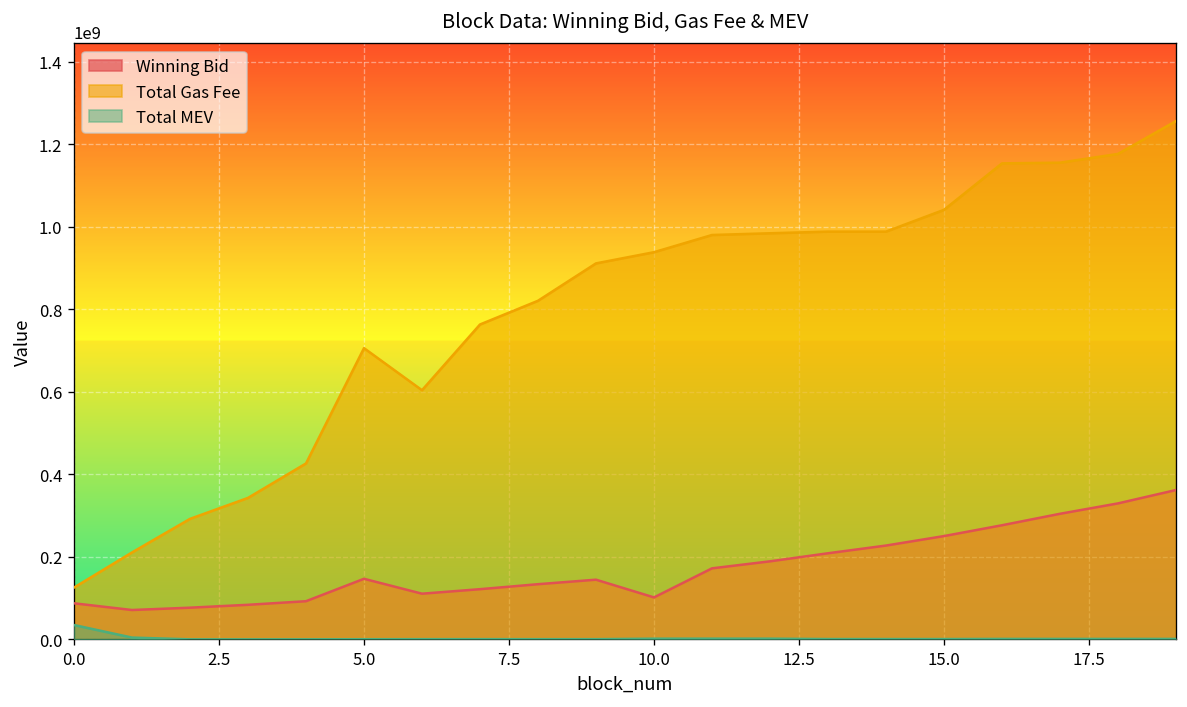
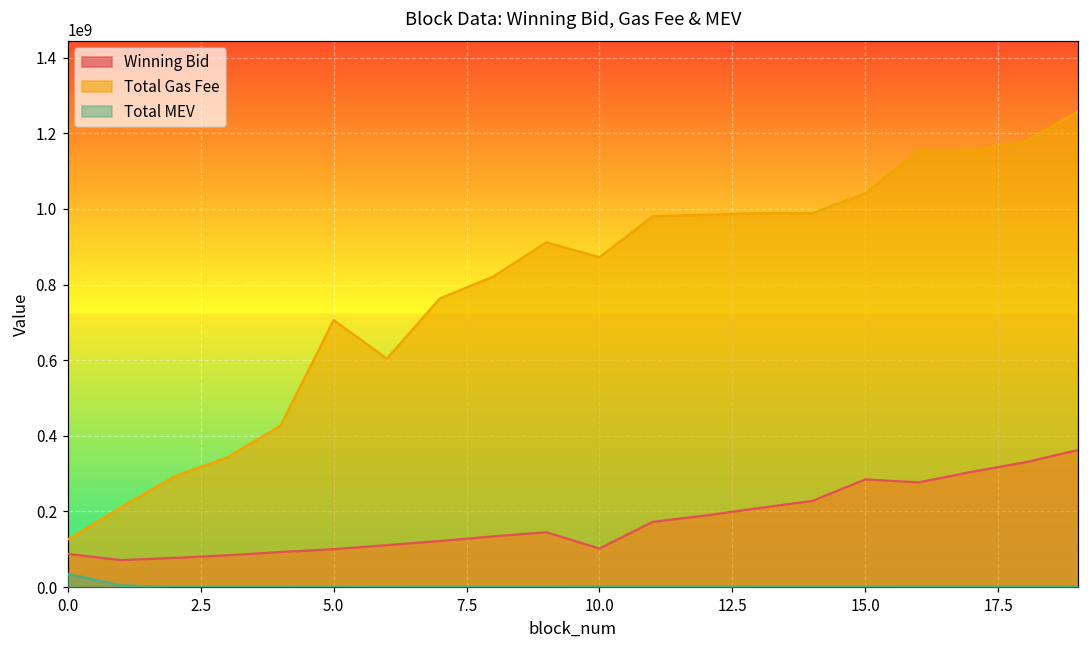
  {
    "Winning Bid": {
      "0.0": 90000000,
-     "5.0": 150000000,
+     "5.0": 100000000,
      "10.0": 100000000,
-     "15.0": 250000000
+     "15.0": 280000000
    },
    "Total Gas Fee": {
      "0.0": 130000000,
      "5.0": 710000000,
-     "10.0": 940000000,
+     "10.0": 870000000,
      "15.0": 1040000000
    },
    "Total MEV": {
      "0.0": 40000000,
      "5.0": 0,
      "10.0": 0,
      "15.0": 0
    }
  }
